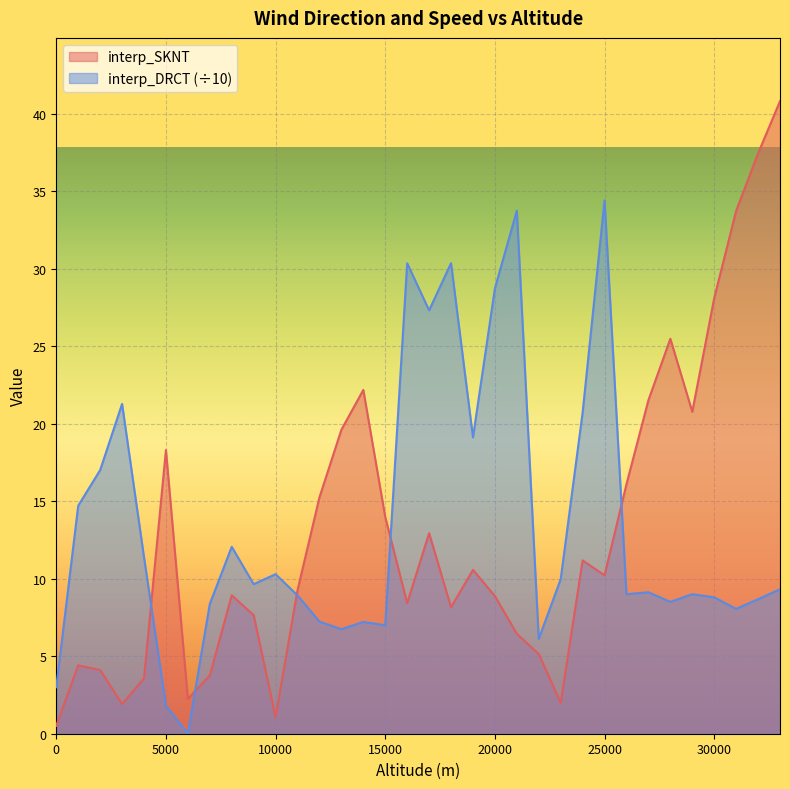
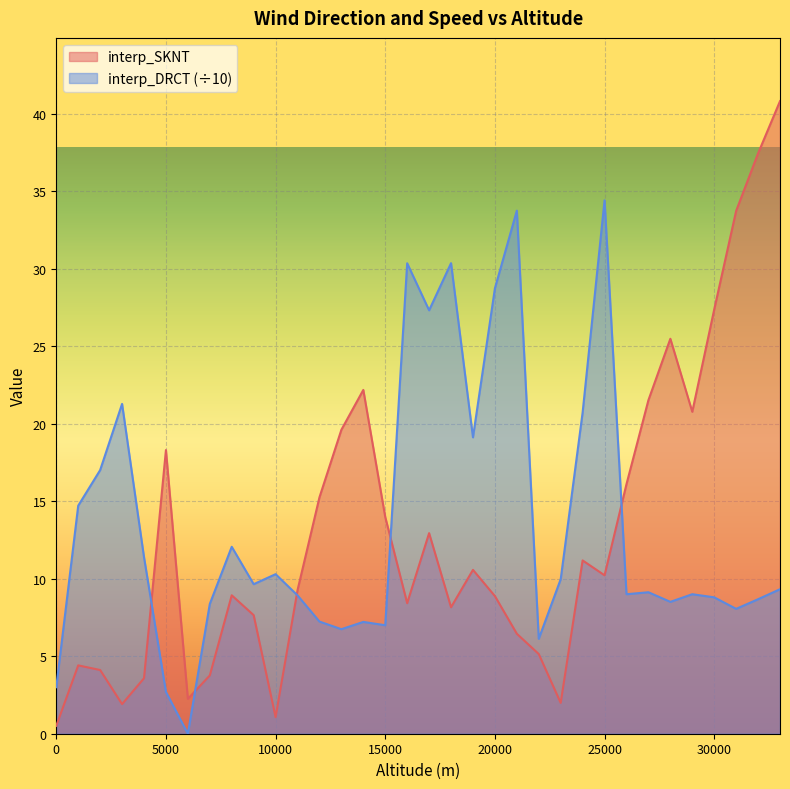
  {
    "interp_SKNT": {
      "0": 0.5,
      "5000": 18.3,
      "10000": 1.1,
      "15000": 14.0,
      "20000": 8.9,
      "25000": 10.2,
-     "30000": 28.1
+     "30000": 27.4
    },
    "interp_DRCT (÷10)": {
      "0": 3.0,
-     "5000": 1.8,
+     "5000": 2.7,
      "10000": 10.3,
      "15000": 7.0,
      "20000": 28.7,
      "25000": 34.4,
      "30000": 8.8
    }
  }
